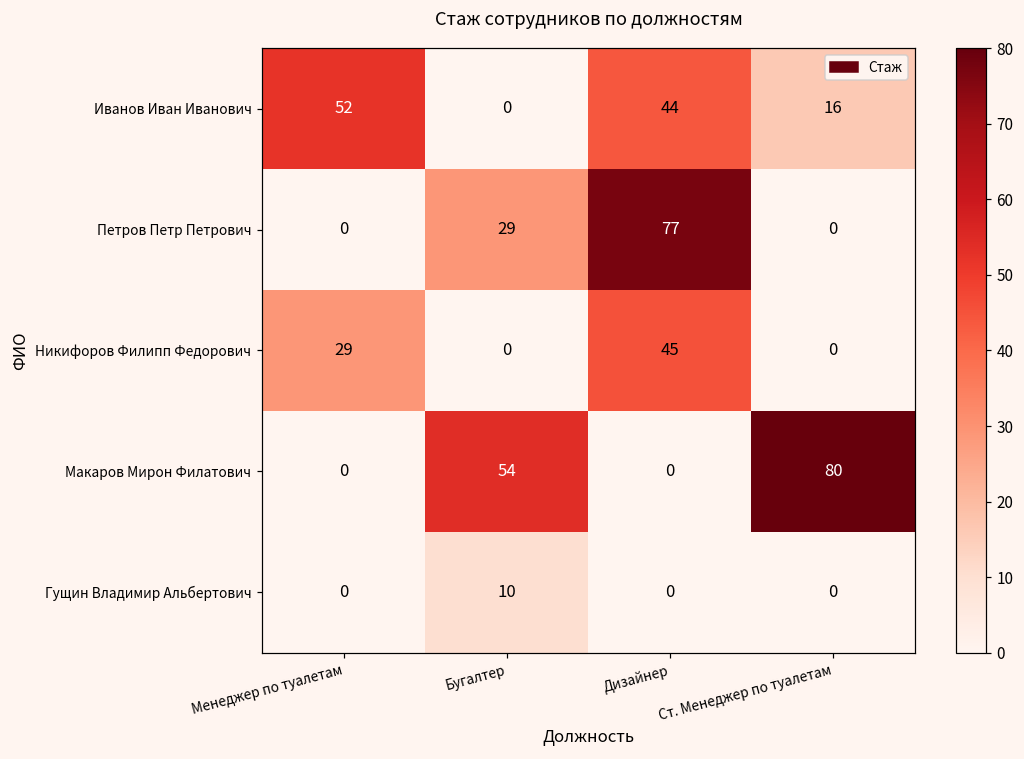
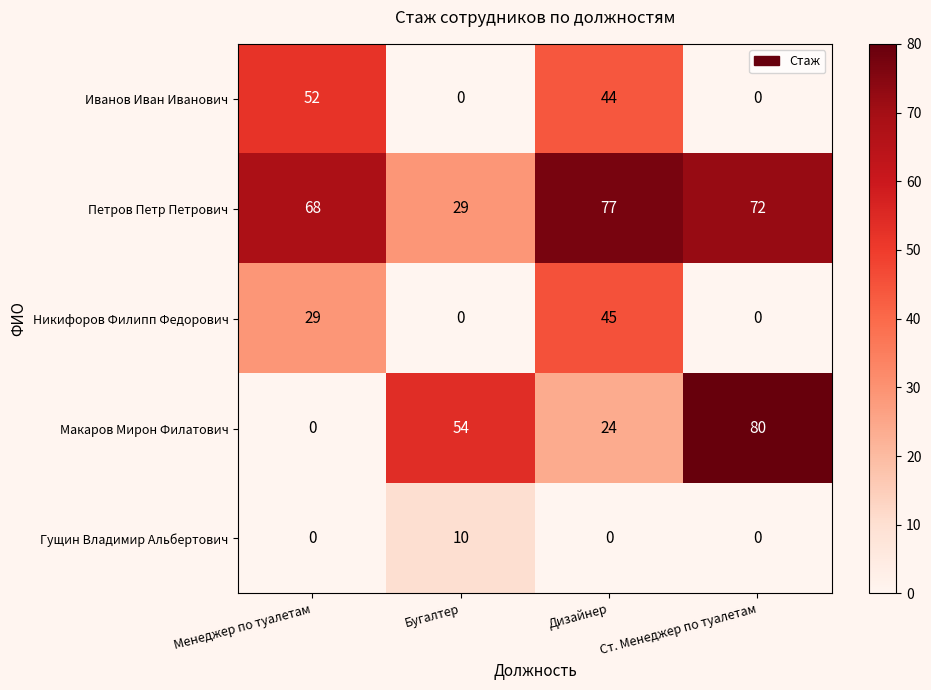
  {
    "Иванов Иван Иванович": {
      "Менеджер по туалетам": 52,
      "Бугалтер": 0,
      "Дизайнер": 44,
-     "Ст. Менеджер по туалетам": 16
+     "Ст. Менеджер по туалетам": 0
    },
    "Петров Петр Петрович": {
-     "Менеджер по туалетам": 0,
+     "Менеджер по туалетам": 68,
      "Бугалтер": 29,
      "Дизайнер": 77,
-     "Ст. Менеджер по туалетам": 0
+     "Ст. Менеджер по туалетам": 72
    },
    "Никифоров Филипп Федорович": {
      "Менеджер по туалетам": 29,
      "Бугалтер": 0,
      "Дизайнер": 45,
      "Ст. Менеджер по туалетам": 0
    },
    "Макаров Мирон Филатович": {
      "Менеджер по туалетам": 0,
      "Бугалтер": 54,
-     "Дизайнер": 0,
+     "Дизайнер": 24,
      "Ст. Менеджер по туалетам": 80
    },
    "Гущин Владимир Альбертович": {
      "Менеджер по туалетам": 0,
      "Бугалтер": 10,
      "Дизайнер": 0,
      "Ст. Менеджер по туалетам": 0
    }
  }
